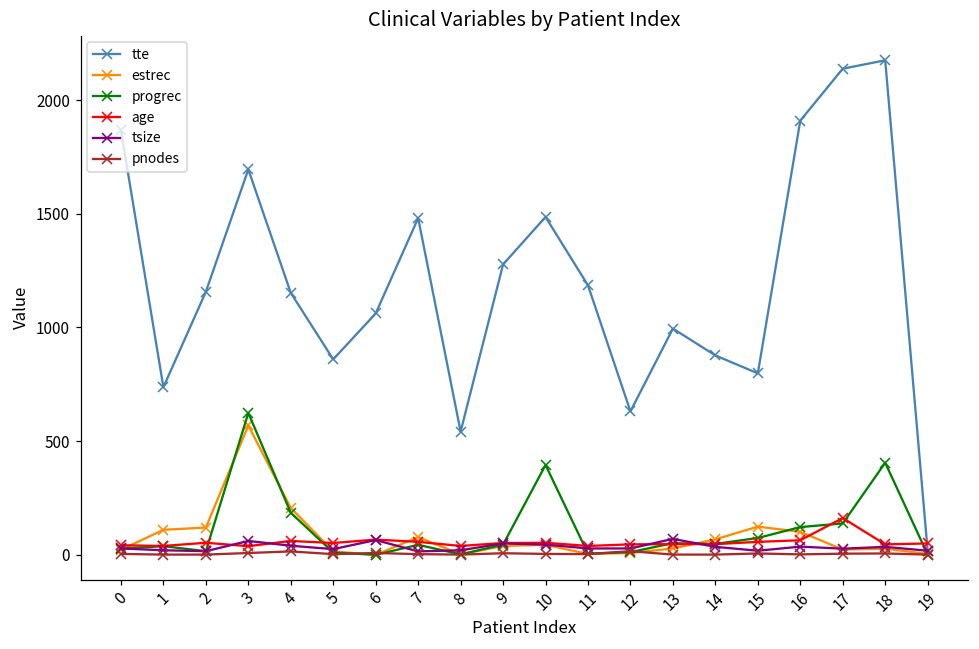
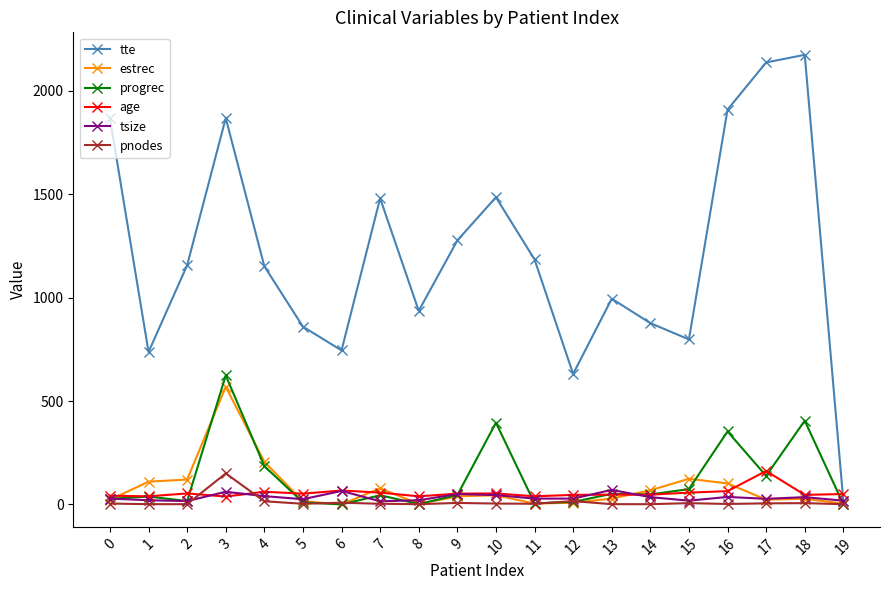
  {
    "tte": {
      "1": 740,
      "2": 1160,
-     "3": 1700,
+     "3": 1870,
      "4": 1150,
      "5": 860,
-     "6": 1060,
+     "6": 750,
      "7": 1480,
-     "8": 540,
+     "8": 940,
      "9": 1280,
      "10": 1490,
      "11": 1190,
      "12": 630,
      "13": 1000,
      "14": 880,
      "15": 800,
      "16": 1910,
      "17": 2140,
      "18": 2180
    },
    "estrec": {
      "1": 110,
      "2": 120,
      "3": 570,
      "4": 210,
      "7": 80,
      "13": 30,
      "14": 70,
      "15": 120,
      "16": 100
    },
    "progrec": {
      "3": 620,
      "4": 190,
      "7": 40,
      "10": 400,
      "15": 70,
-     "16": 120,
+     "16": 350,
      "17": 140,
      "18": 410
    },
    "age": {
      "0": 40,
      "2": 50,
      "3": 40,
      "4": 60,
      "5": 50,
      "7": 60,
      "8": 40,
      "12": 50,
      "15": 60,
      "16": 60,
      "17": 160,
      "19": 50
    },
    "tsize": {
      "1": 20,
      "3": 60,
      "4": 40,
      "8": 20,
      "13": 70,
      "16": 40
    },
    "pnodes": {
      "0": 0,
      "1": 0,
      "2": 0,
-     "3": 10,
+     "3": 150,
      "4": 20,
      "9": 10,
      "10": 0,
      "13": 0,
      "14": 0,
      "16": 0,
      "17": 10,
      "18": 10
    }
  }
